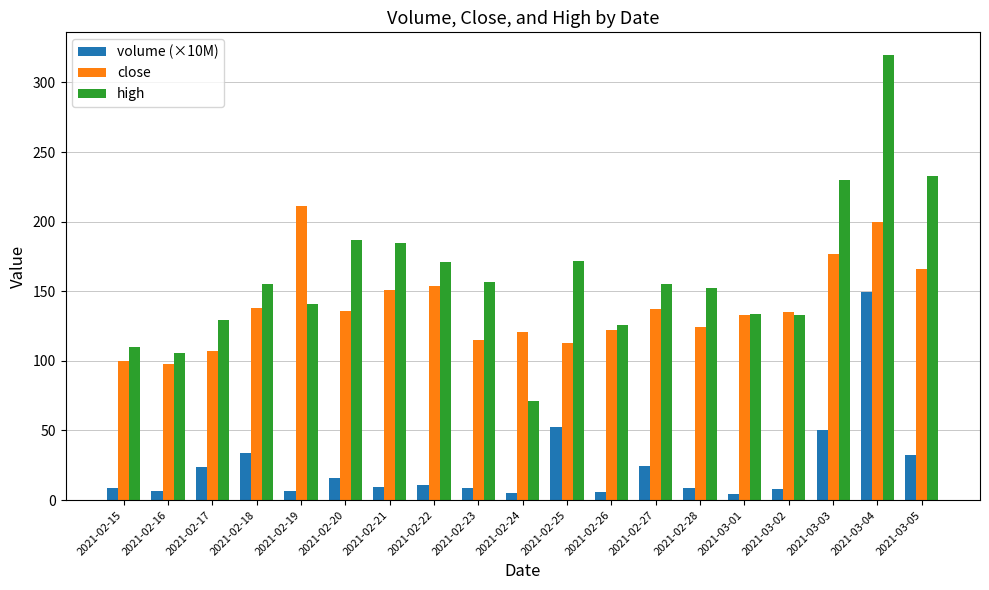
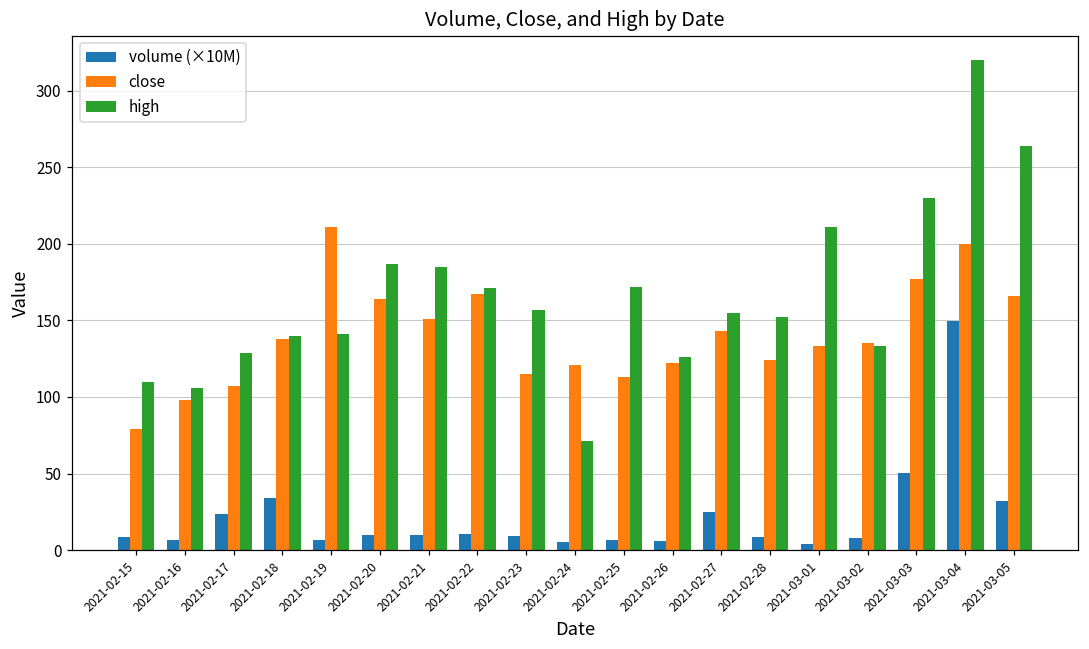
  {
    "volume (×10M)": {
      "2021-02-15": 9,
      "2021-02-16": 7,
      "2021-02-17": 24,
      "2021-02-18": 34,
      "2021-02-19": 6,
-     "2021-02-20": 16,
+     "2021-02-20": 10,
      "2021-02-21": 10,
      "2021-02-22": 11,
      "2021-02-23": 9,
      "2021-02-24": 5,
-     "2021-02-25": 52,
+     "2021-02-25": 7,
      "2021-02-26": 6,
      "2021-02-27": 25,
      "2021-02-28": 9,
      "2021-03-01": 4,
      "2021-03-02": 8,
      "2021-03-03": 50,
      "2021-03-04": 149,
      "2021-03-05": 32
    },
    "close": {
-     "2021-02-15": 100,
+     "2021-02-15": 79,
      "2021-02-16": 98,
      "2021-02-17": 107,
      "2021-02-18": 138,
      "2021-02-19": 211,
-     "2021-02-20": 136,
+     "2021-02-20": 164,
      "2021-02-21": 151,
-     "2021-02-22": 154,
+     "2021-02-22": 167,
      "2021-02-23": 115,
      "2021-02-24": 121,
      "2021-02-25": 113,
      "2021-02-26": 122,
-     "2021-02-27": 137,
+     "2021-02-27": 143,
      "2021-02-28": 124,
      "2021-03-01": 133,
      "2021-03-02": 135,
      "2021-03-03": 177,
      "2021-03-04": 200,
      "2021-03-05": 166
    },
    "high": {
      "2021-02-15": 110,
      "2021-02-16": 106,
      "2021-02-17": 129,
-     "2021-02-18": 155,
+     "2021-02-18": 140,
      "2021-02-19": 141,
      "2021-02-20": 187,
      "2021-02-21": 185,
      "2021-02-22": 171,
      "2021-02-23": 157,
      "2021-02-24": 71,
      "2021-02-25": 172,
      "2021-02-26": 126,
      "2021-02-27": 155,
      "2021-02-28": 152,
-     "2021-03-01": 134,
+     "2021-03-01": 211,
      "2021-03-02": 133,
      "2021-03-03": 230,
      "2021-03-04": 320,
-     "2021-03-05": 233
+     "2021-03-05": 264
    }
  }
